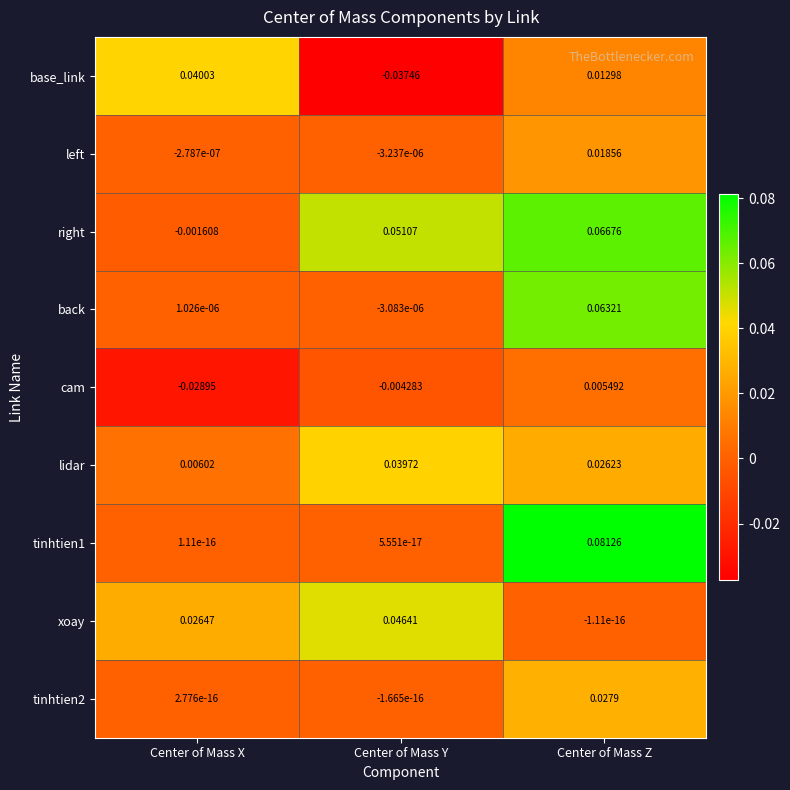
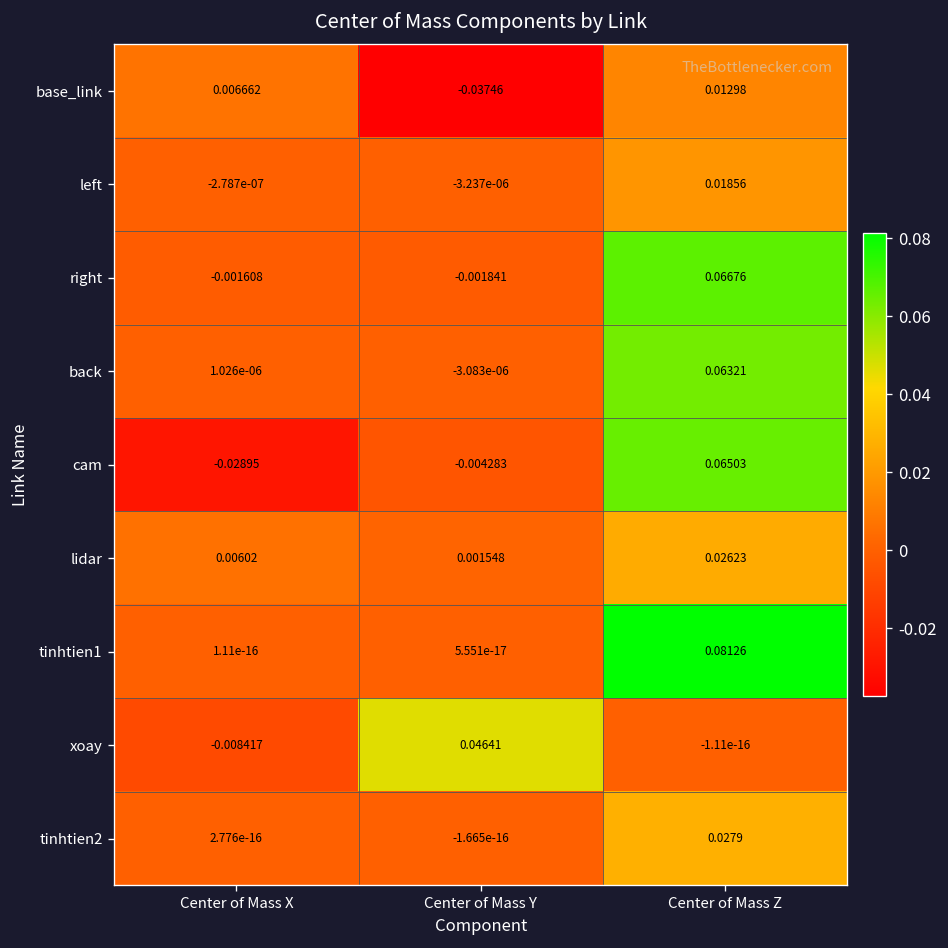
  {
    "base_link": {
-     "Center of Mass X": "0.04003",
+     "Center of Mass X": "0.006662",
      "Center of Mass Y": "-0.03746"
    },
    "left": {
      "Center of Mass X": "-2.787e-07",
      "Center of Mass Y": "-3.237e-06",
      "Center of Mass Z": "0.01856"
    },
    "right": {
      "Center of Mass X": "-0.001608",
-     "Center of Mass Y": "0.05107",
+     "Center of Mass Y": "-0.001841",
      "Center of Mass Z": "0.06676"
    },
    "back": {
      "Center of Mass X": "1.026e-06",
      "Center of Mass Y": "-3.083e-06",
      "Center of Mass Z": "0.06321"
    },
    "cam": {
      "Center of Mass X": "-0.02895",
      "Center of Mass Y": "-0.004283",
-     "Center of Mass Z": "0.005492"
+     "Center of Mass Z": "0.06503"
    },
    "lidar": {
      "Center of Mass X": "0.00602",
-     "Center of Mass Y": "0.03972",
+     "Center of Mass Y": "0.001548",
      "Center of Mass Z": "0.02623"
    },
    "tinhtien1": {
      "Center of Mass X": "1.11e-16",
      "Center of Mass Y": "5.551e-17",
      "Center of Mass Z": "0.08126"
    },
    "xoay": {
-     "Center of Mass X": "0.02647",
+     "Center of Mass X": "-0.008417",
      "Center of Mass Y": "0.04641",
      "Center of Mass Z": "-1.11e-16"
    },
    "tinhtien2": {
      "Center of Mass X": "2.776e-16",
      "Center of Mass Y": "-1.665e-16",
      "Center of Mass Z": "0.0279"
    }
  }
